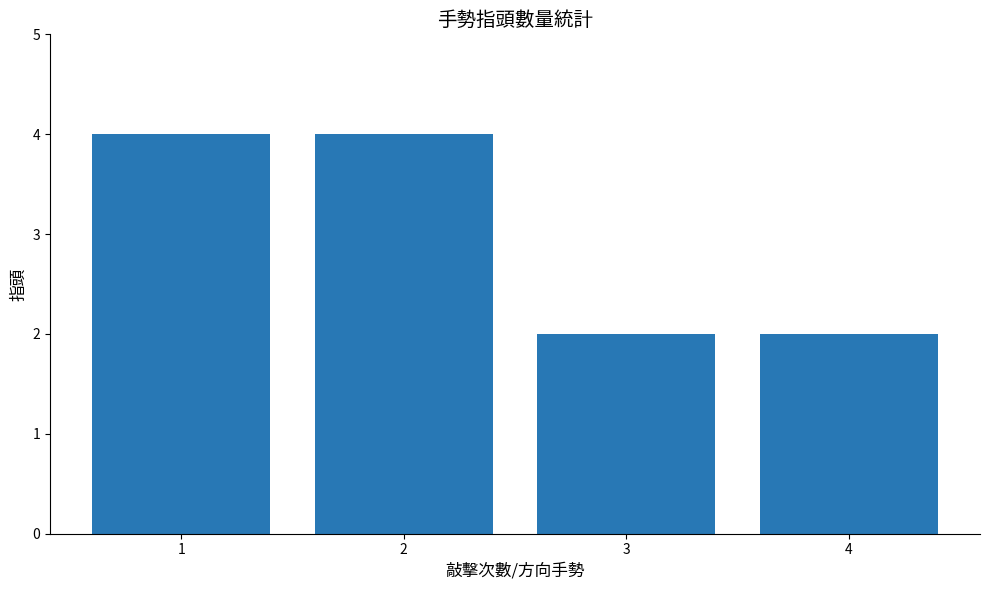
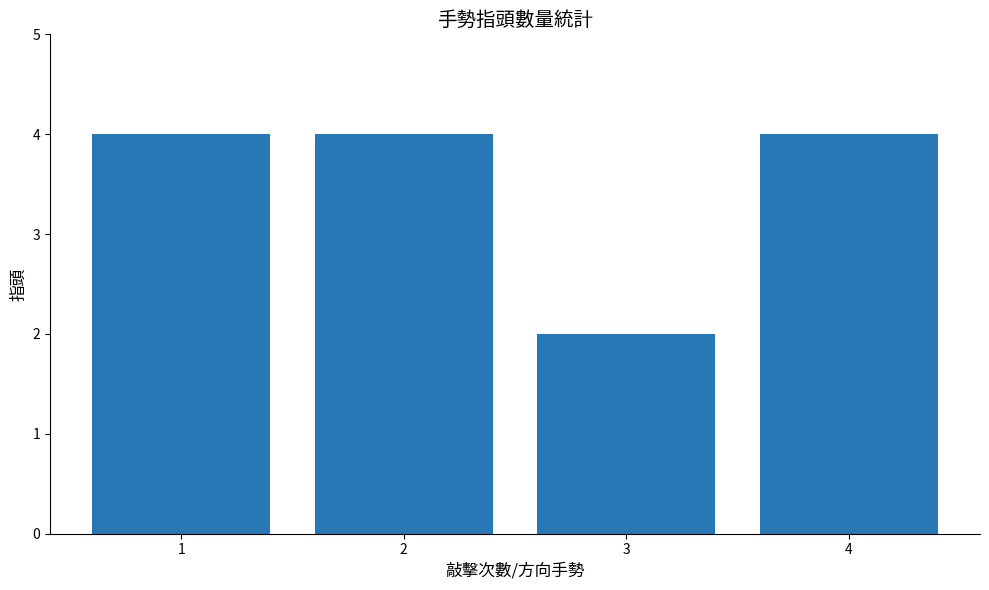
  {
    "1": 4,
    "2": 4,
    "3": 2,
-   "4": 2
+   "4": 4
  }
